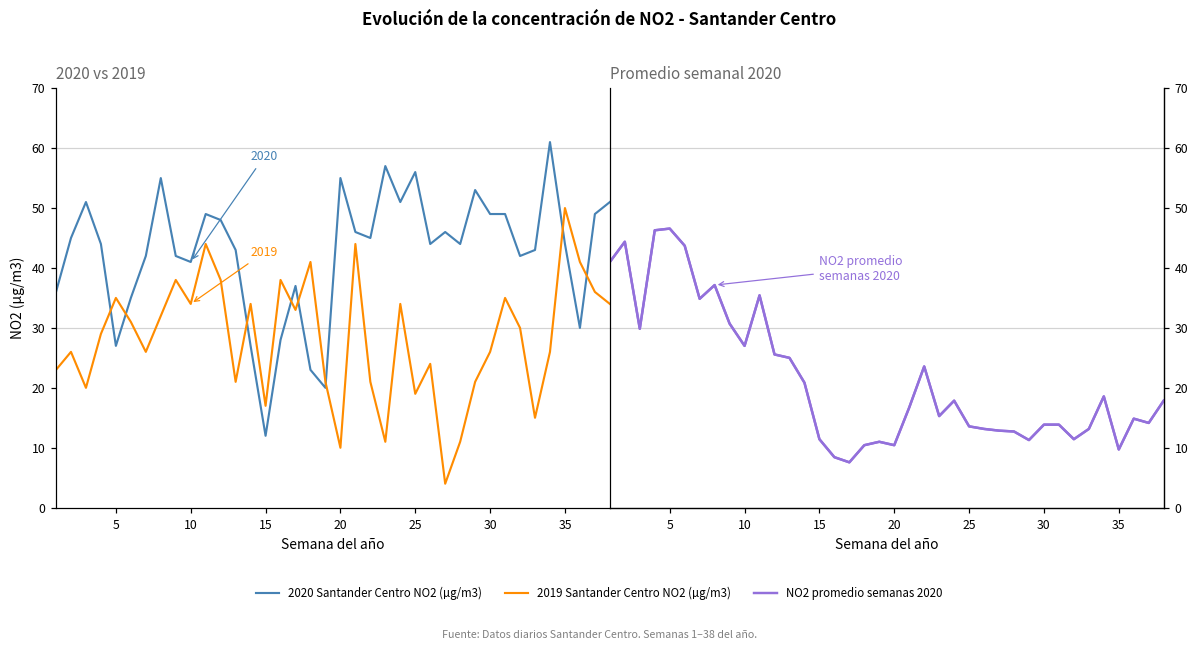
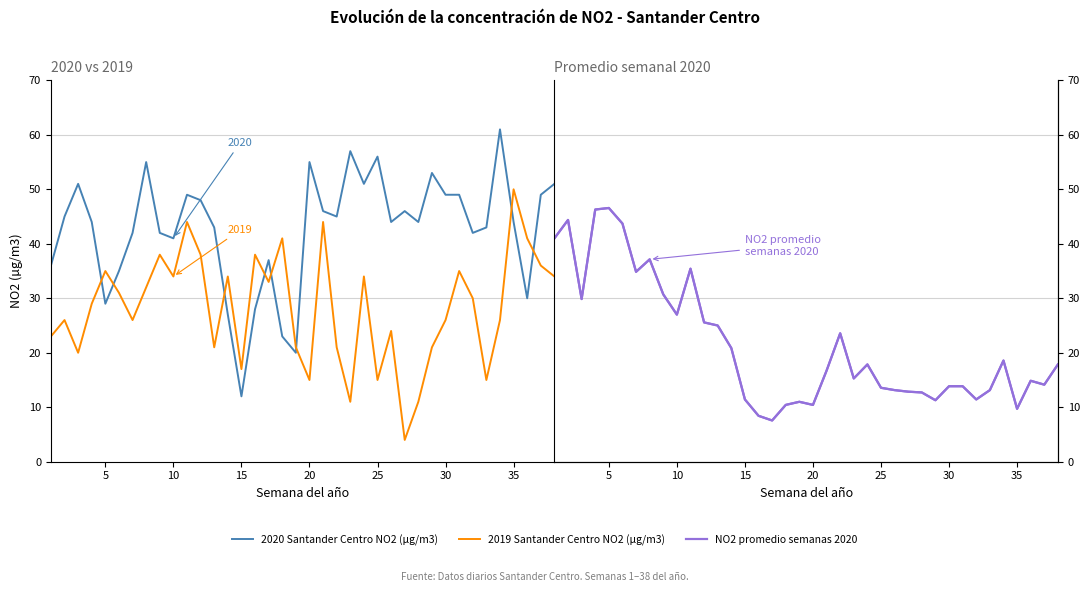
  {
    "2020 vs 2019": {
      "2020 Santander Centro NO2 (µg/m3)": {
-       "5": 27,
+       "5": 29,
        "10": 41,
        "15": 12,
        "20": 55,
        "25": 56,
        "30": 49,
        "35": 44
      },
      "2019 Santander Centro NO2 (µg/m3)": {
        "5": 35,
        "10": 34,
        "15": 17,
-       "20": 10,
-       "25": 19,
+       "20": 15,
+       "25": 15,
        "30": 26,
        "35": 50
      }
    },
    "Promedio semanal 2020": {
      "5": 47,
      "10": 27,
      "15": 11,
      "20": 10,
      "25": 14,
      "30": 14,
      "35": 10
    }
  }
